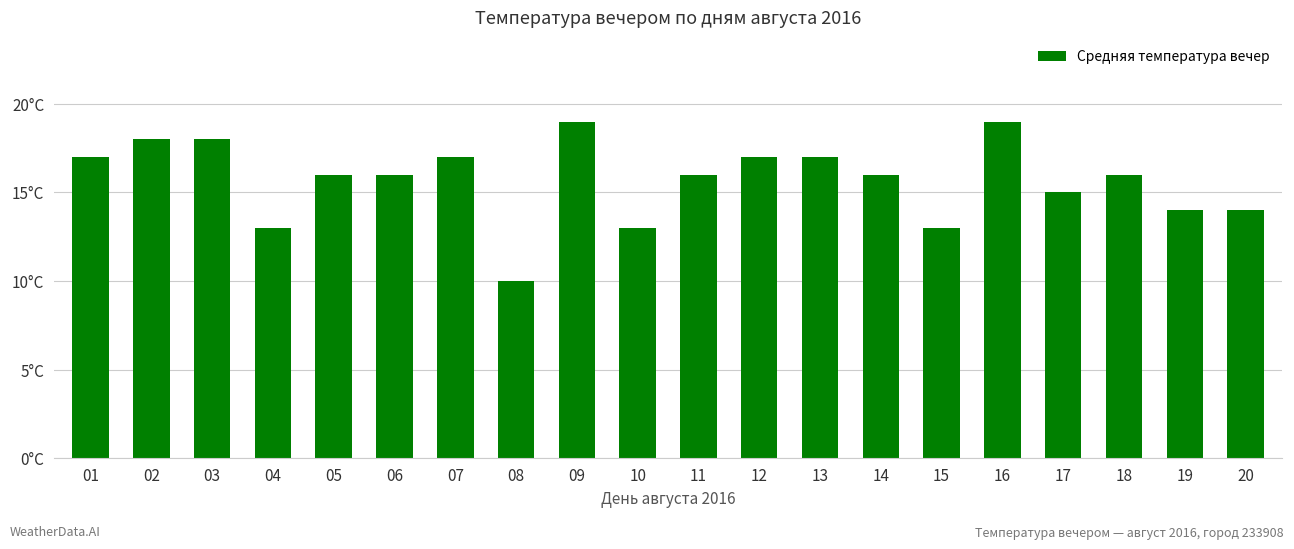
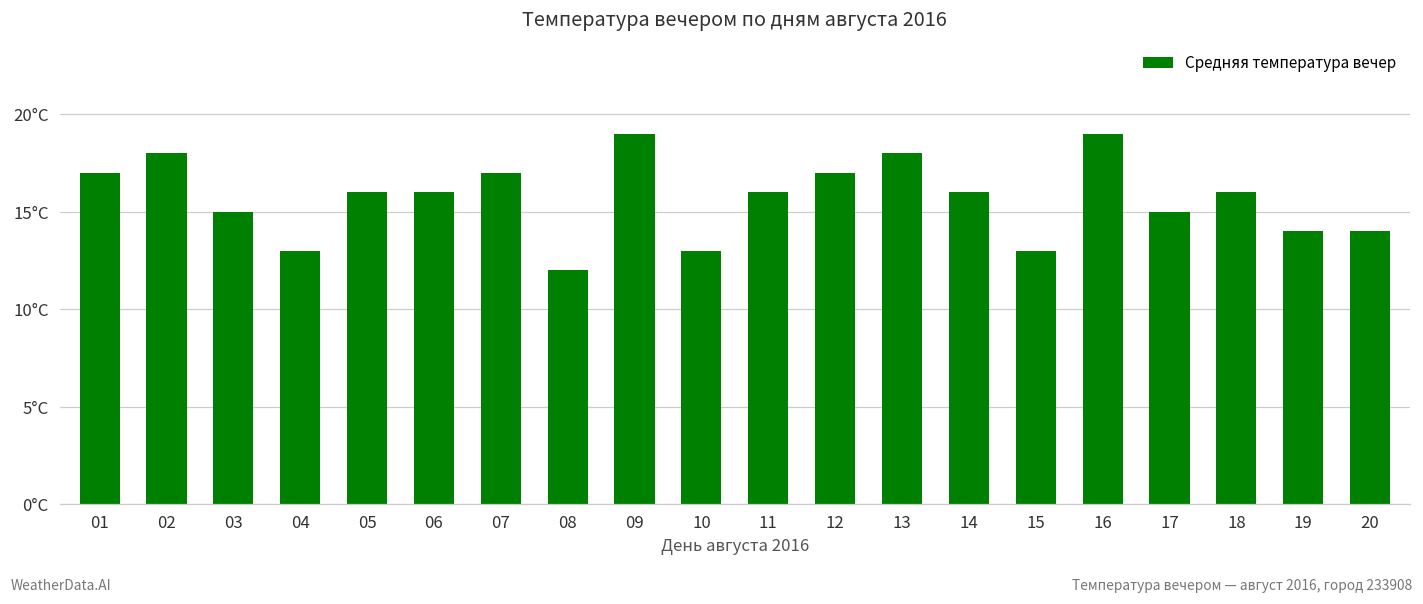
  {
    "01": "17°C",
    "02": "18°C",
-   "03": "18°C",
+   "03": "15°C",
    "04": "13°C",
    "05": "16°C",
    "06": "16°C",
    "07": "17°C",
-   "08": "10°C",
+   "08": "12°C",
    "09": "19°C",
    "10": "13°C",
    "11": "16°C",
    "12": "17°C",
-   "13": "17°C",
+   "13": "18°C",
    "14": "16°C",
    "15": "13°C",
    "16": "19°C",
    "17": "15°C",
    "18": "16°C",
    "19": "14°C",
    "20": "14°C"
  }
